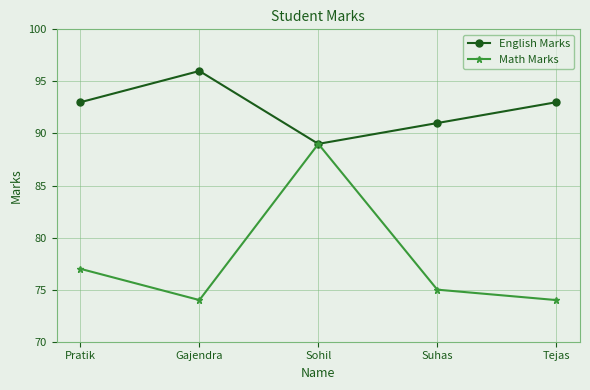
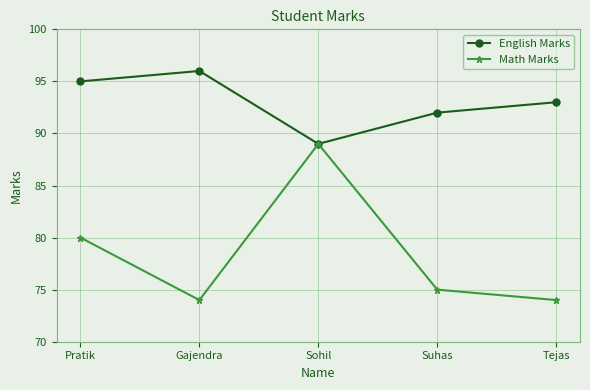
  {
    "English Marks": {
-     "Pratik": 93,
+     "Pratik": 95,
      "Gajendra": 96,
-     "Suhas": 91,
+     "Suhas": 92,
      "Tejas": 93
    },
    "Math Marks": {
-     "Pratik": 77,
+     "Pratik": 80,
      "Gajendra": 74,
      "Suhas": 75,
      "Tejas": 74
    }
  }
